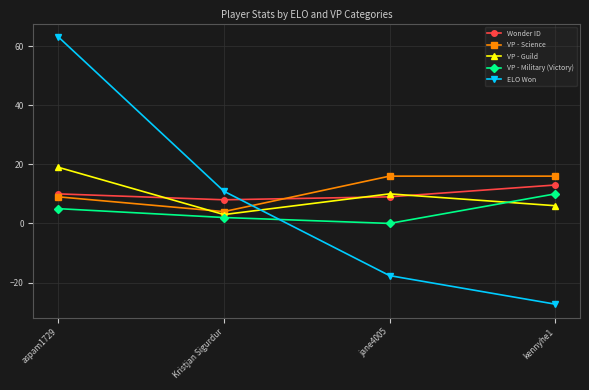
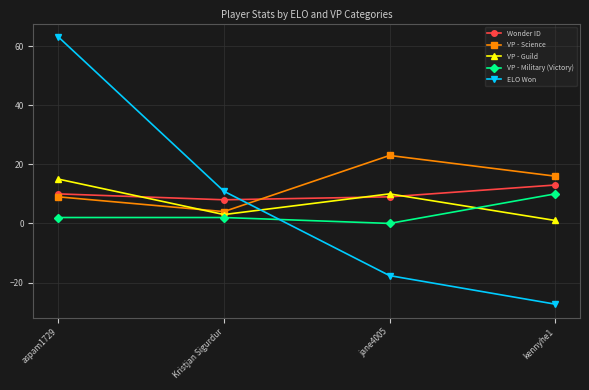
  {
    "Wonder ID": {
      "aspam1729": 10,
      "Kristjan Sigurdur": 8,
      "jane4005": 9,
      "kennyhe1": 13
    },
    "VP - Science": {
      "aspam1729": 9,
      "Kristjan Sigurdur": 4,
-     "jane4005": 16,
+     "jane4005": 23,
      "kennyhe1": 16
    },
    "VP - Guild": {
-     "aspam1729": 19,
+     "aspam1729": 15,
      "Kristjan Sigurdur": 3,
      "jane4005": 10,
-     "kennyhe1": 6
+     "kennyhe1": 1
    },
    "VP - Military (Victory)": {
-     "aspam1729": 5,
+     "aspam1729": 2,
      "Kristjan Sigurdur": 2,
      "jane4005": 0,
      "kennyhe1": 10
    },
    "ELO Won": {
      "aspam1729": 63,
      "Kristjan Sigurdur": 11,
      "jane4005": -18,
      "kennyhe1": -27
    }
  }
